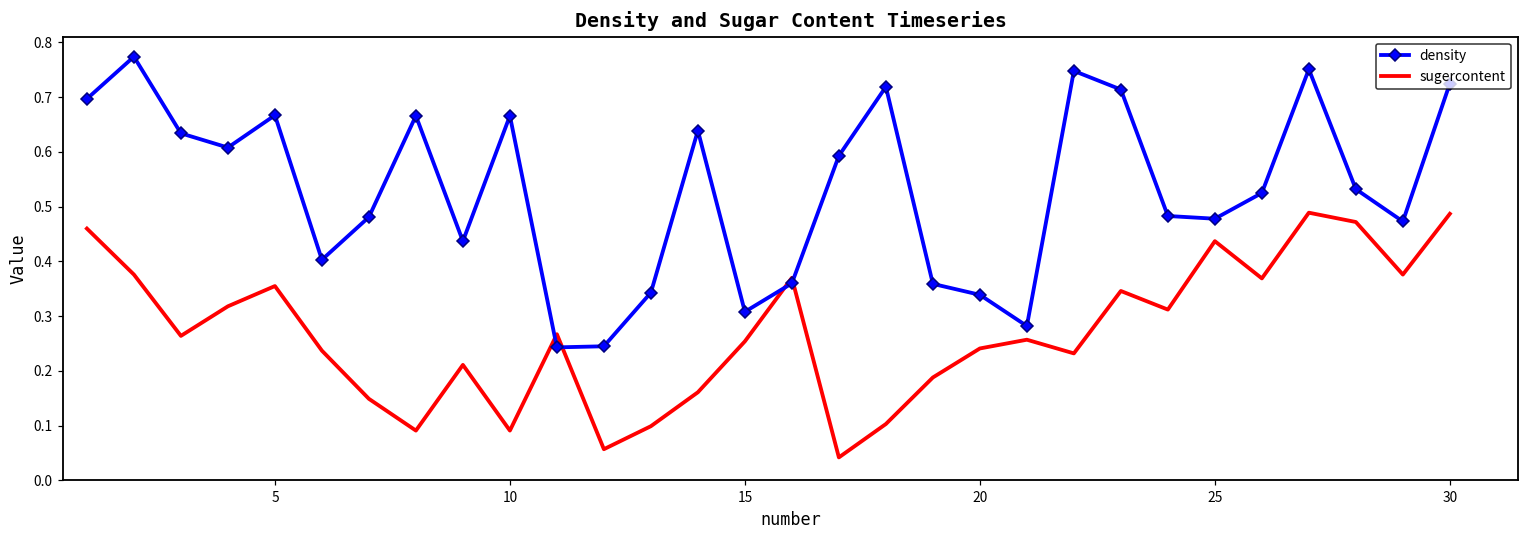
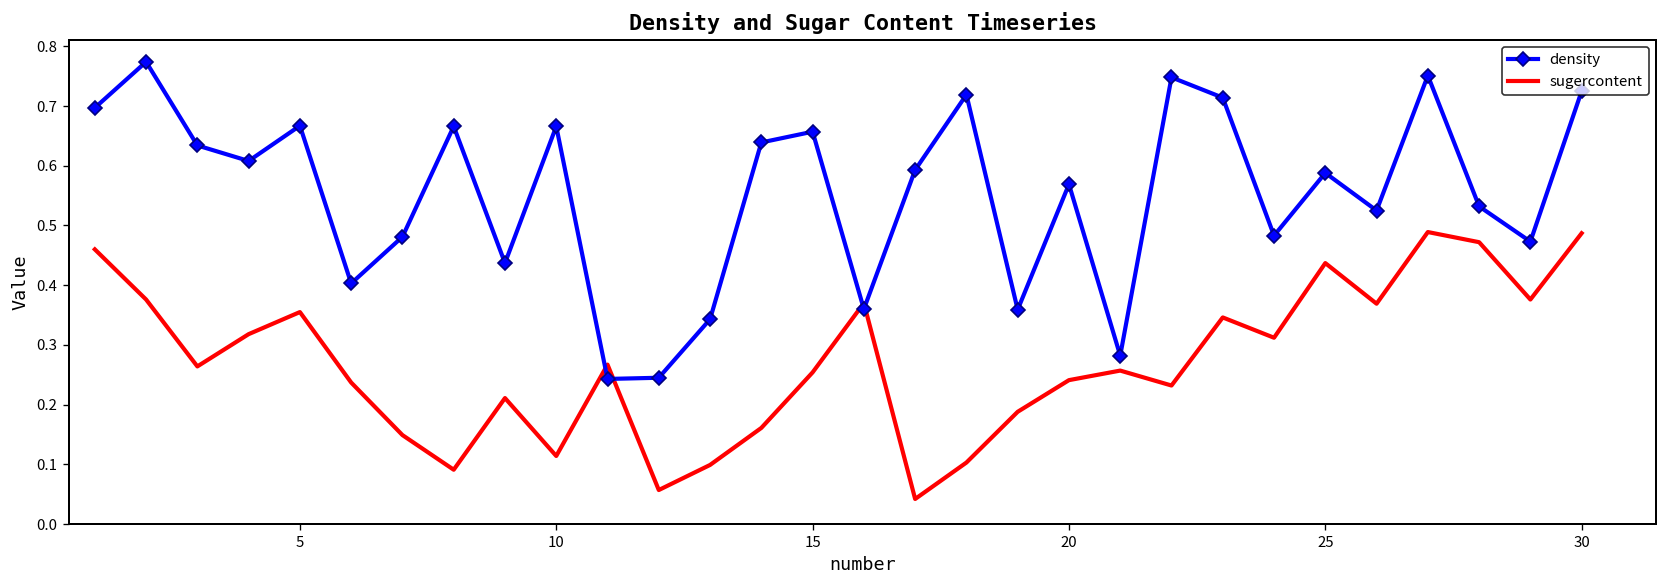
  {
    "density": {
      "5": 0.67,
      "10": 0.67,
-     "15": 0.31,
-     "20": 0.34,
-     "25": 0.48
+     "15": 0.66,
+     "20": 0.57,
+     "25": 0.59
    },
    "sugercontent": {
      "5": 0.36,
-     "10": 0.09,
+     "10": 0.11,
      "15": 0.25,
      "20": 0.24,
      "25": 0.44,
      "30": 0.49
    }
  }
